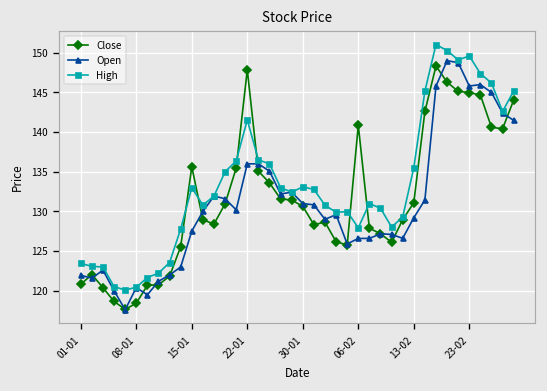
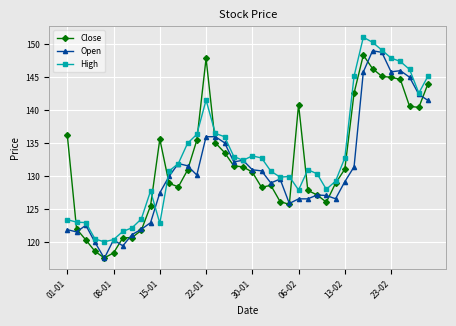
  {
    "Close": {
-     "01-01": 121,
+     "01-01": 136,
      "08-01": 118,
      "15-01": 136,
      "22-01": 148,
      "06-02": 141,
      "13-02": 131,
      "23-02": 145
    },
    "Open": {
      "01-01": 122,
      "15-01": 128,
      "22-01": 136,
      "06-02": 127,
      "13-02": 129,
      "23-02": 146
    },
    "High": {
      "01-01": 123,
-     "15-01": 133,
+     "15-01": 123,
      "22-01": 142,
      "30-01": 133,
      "06-02": 128,
-     "13-02": 136,
-     "23-02": 150
+     "13-02": 133,
+     "23-02": 148
    }
  }
